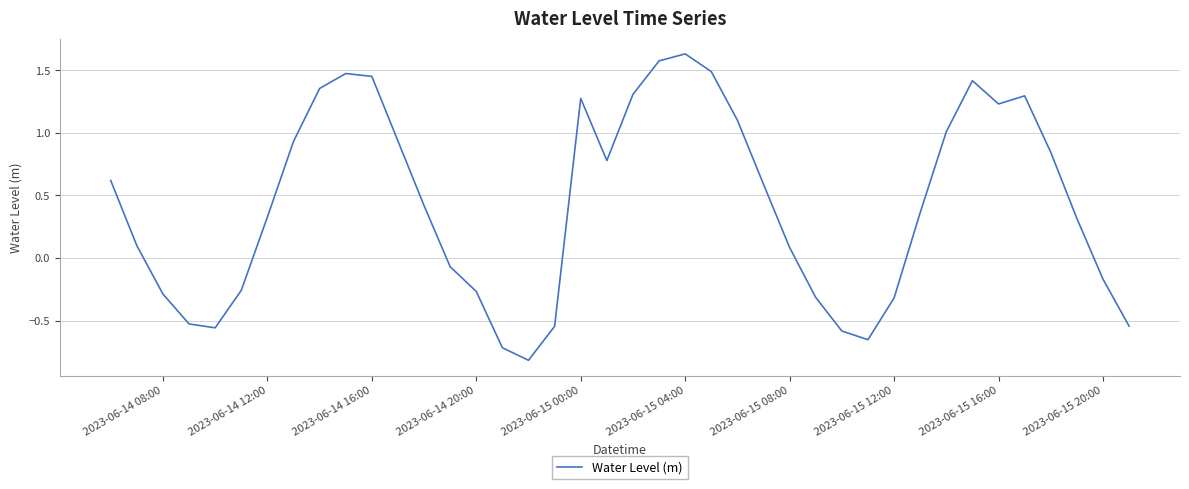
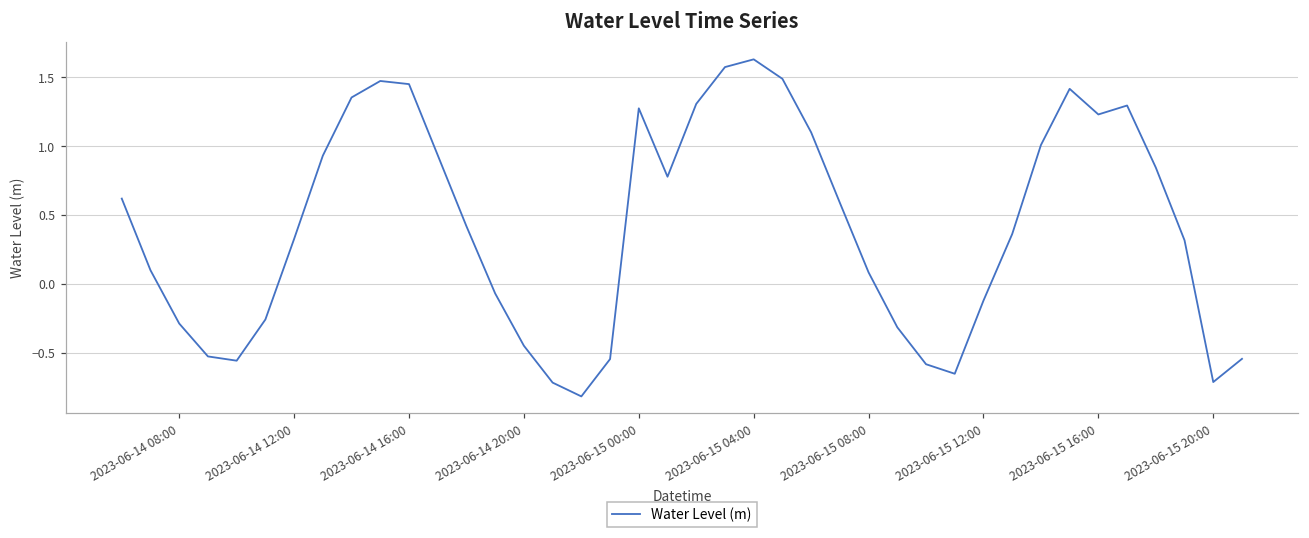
  {
    "2023-06-14 08:00": -0.29,
    "2023-06-14 12:00": 0.33,
    "2023-06-14 16:00": 1.45,
-   "2023-06-14 20:00": -0.27,
+   "2023-06-14 20:00": -0.45,
    "2023-06-15 00:00": 1.28,
    "2023-06-15 04:00": 1.63,
    "2023-06-15 08:00": 0.08,
-   "2023-06-15 12:00": -0.32,
+   "2023-06-15 12:00": -0.12,
    "2023-06-15 16:00": 1.23,
-   "2023-06-15 20:00": -0.17
+   "2023-06-15 20:00": -0.71
  }
